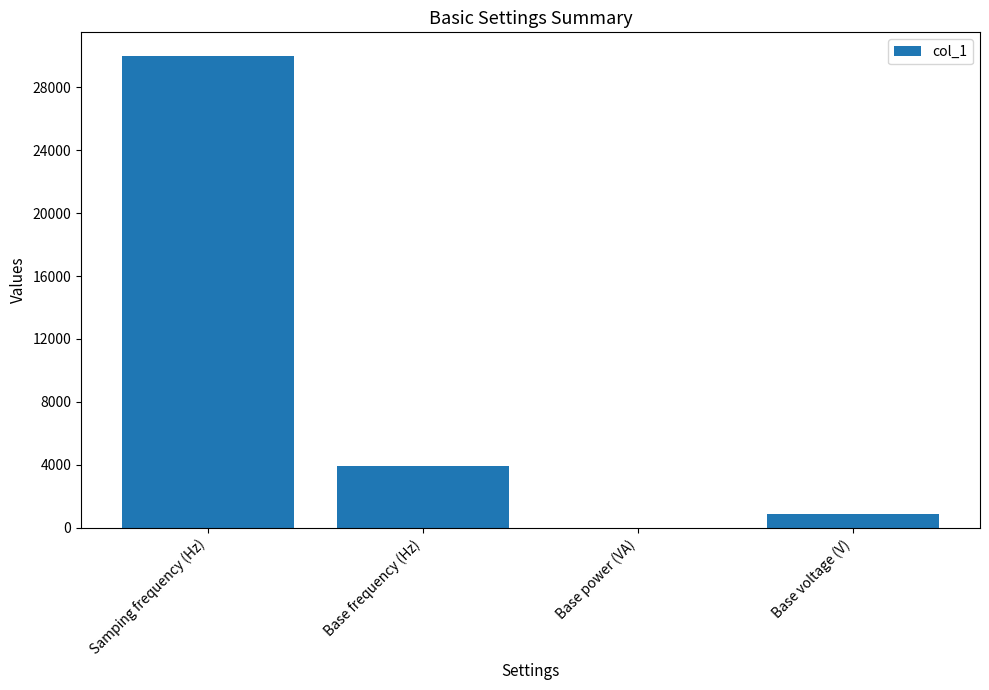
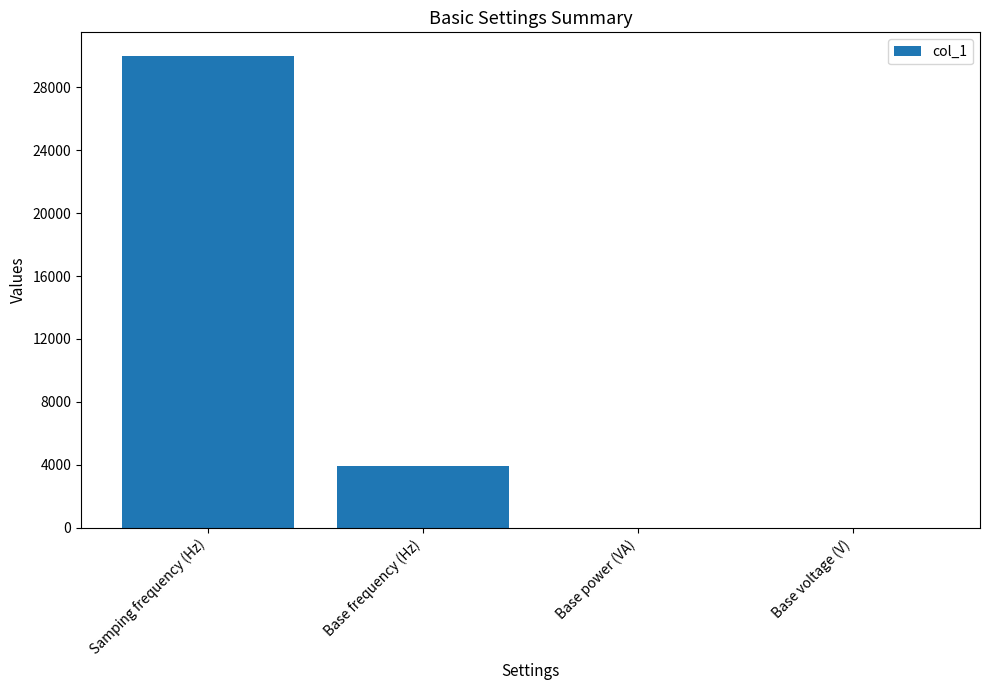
  {
    "Samping frequency (Hz)": 30000,
    "Base frequency (Hz)": 3900,
-   "Base voltage (V)": 800
+   "Base voltage (V)": 0
  }
